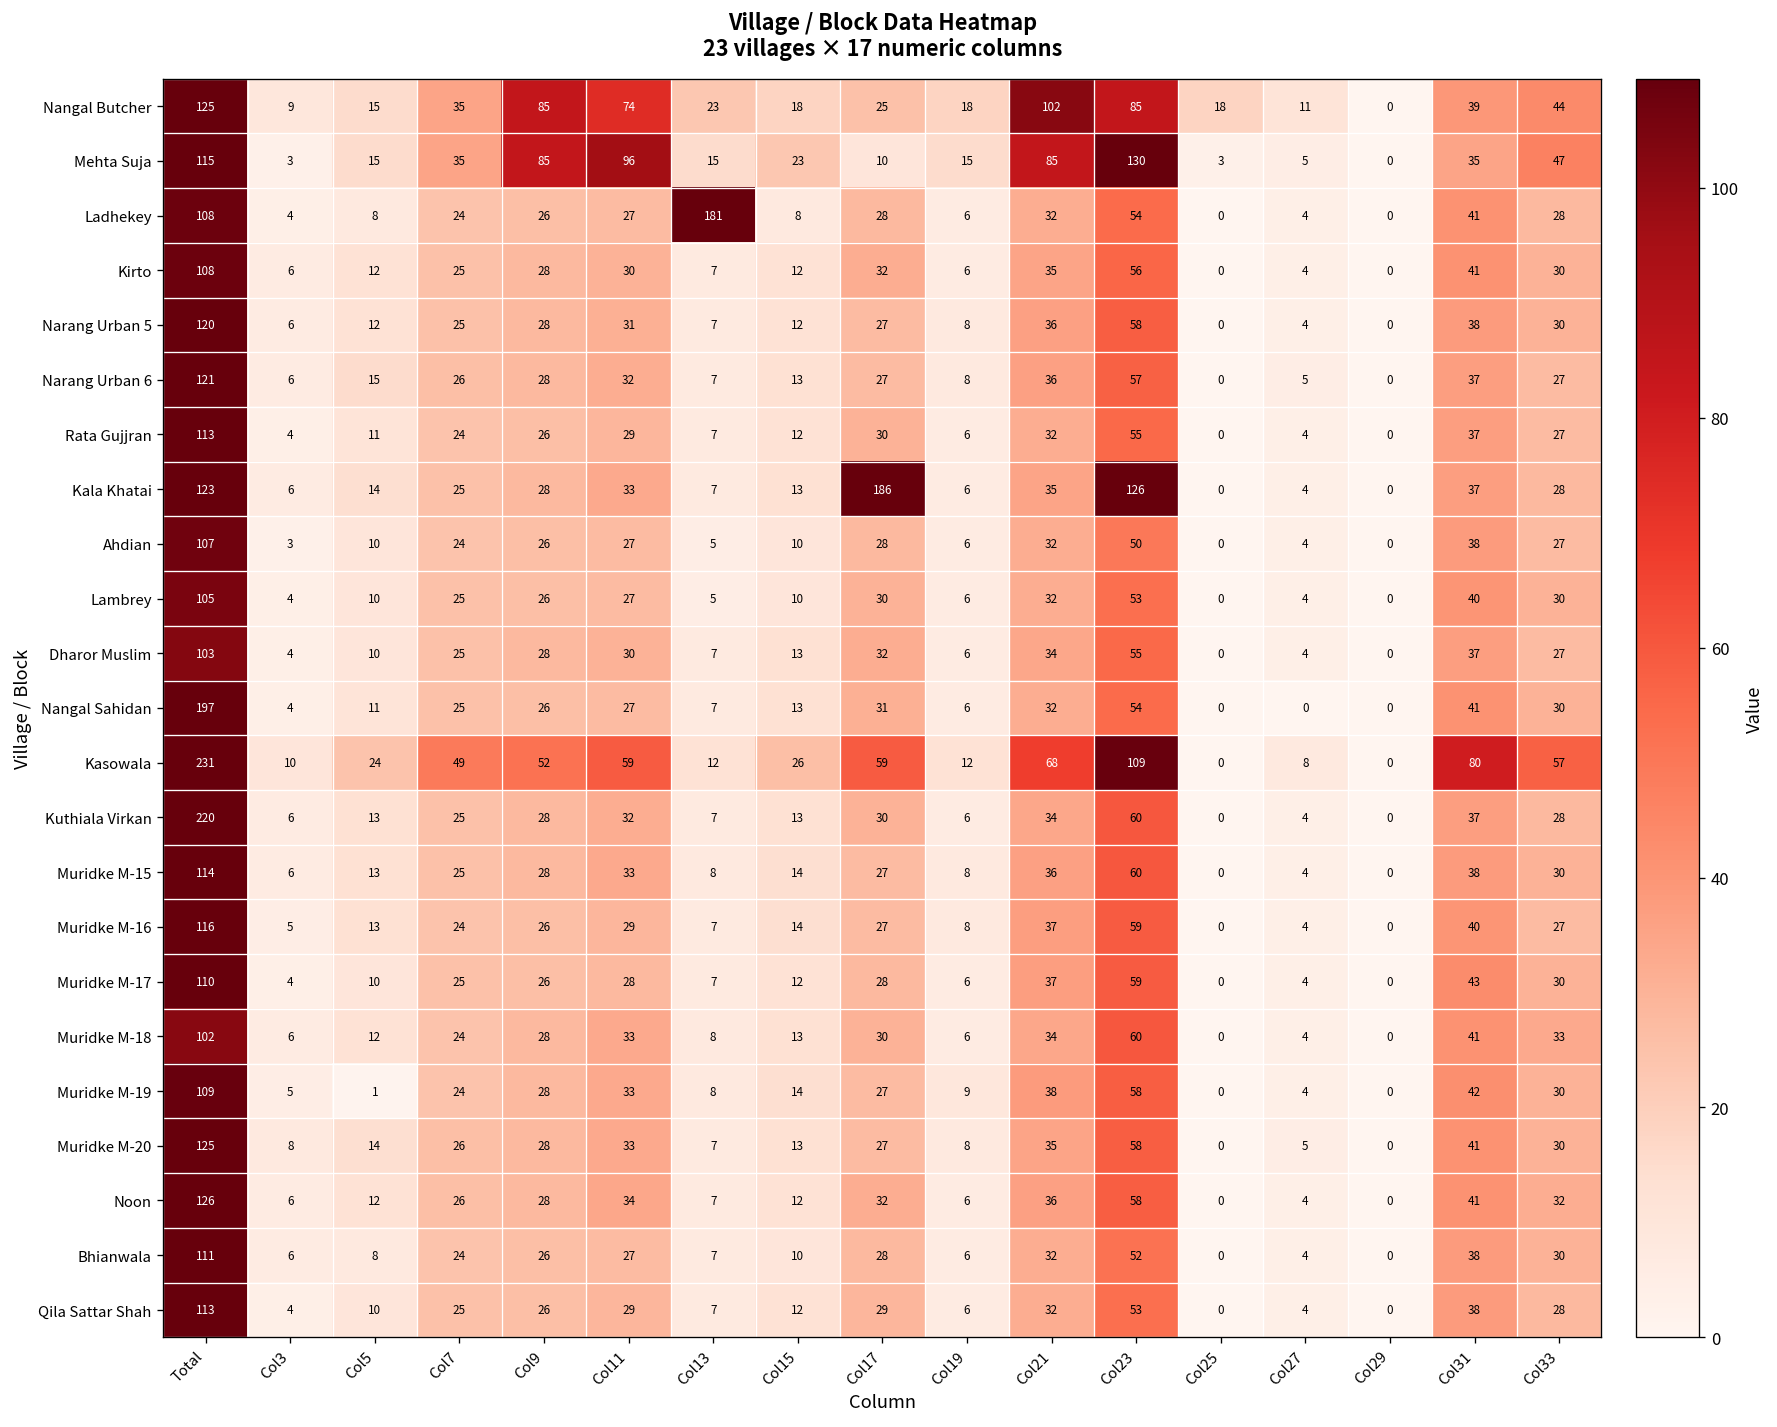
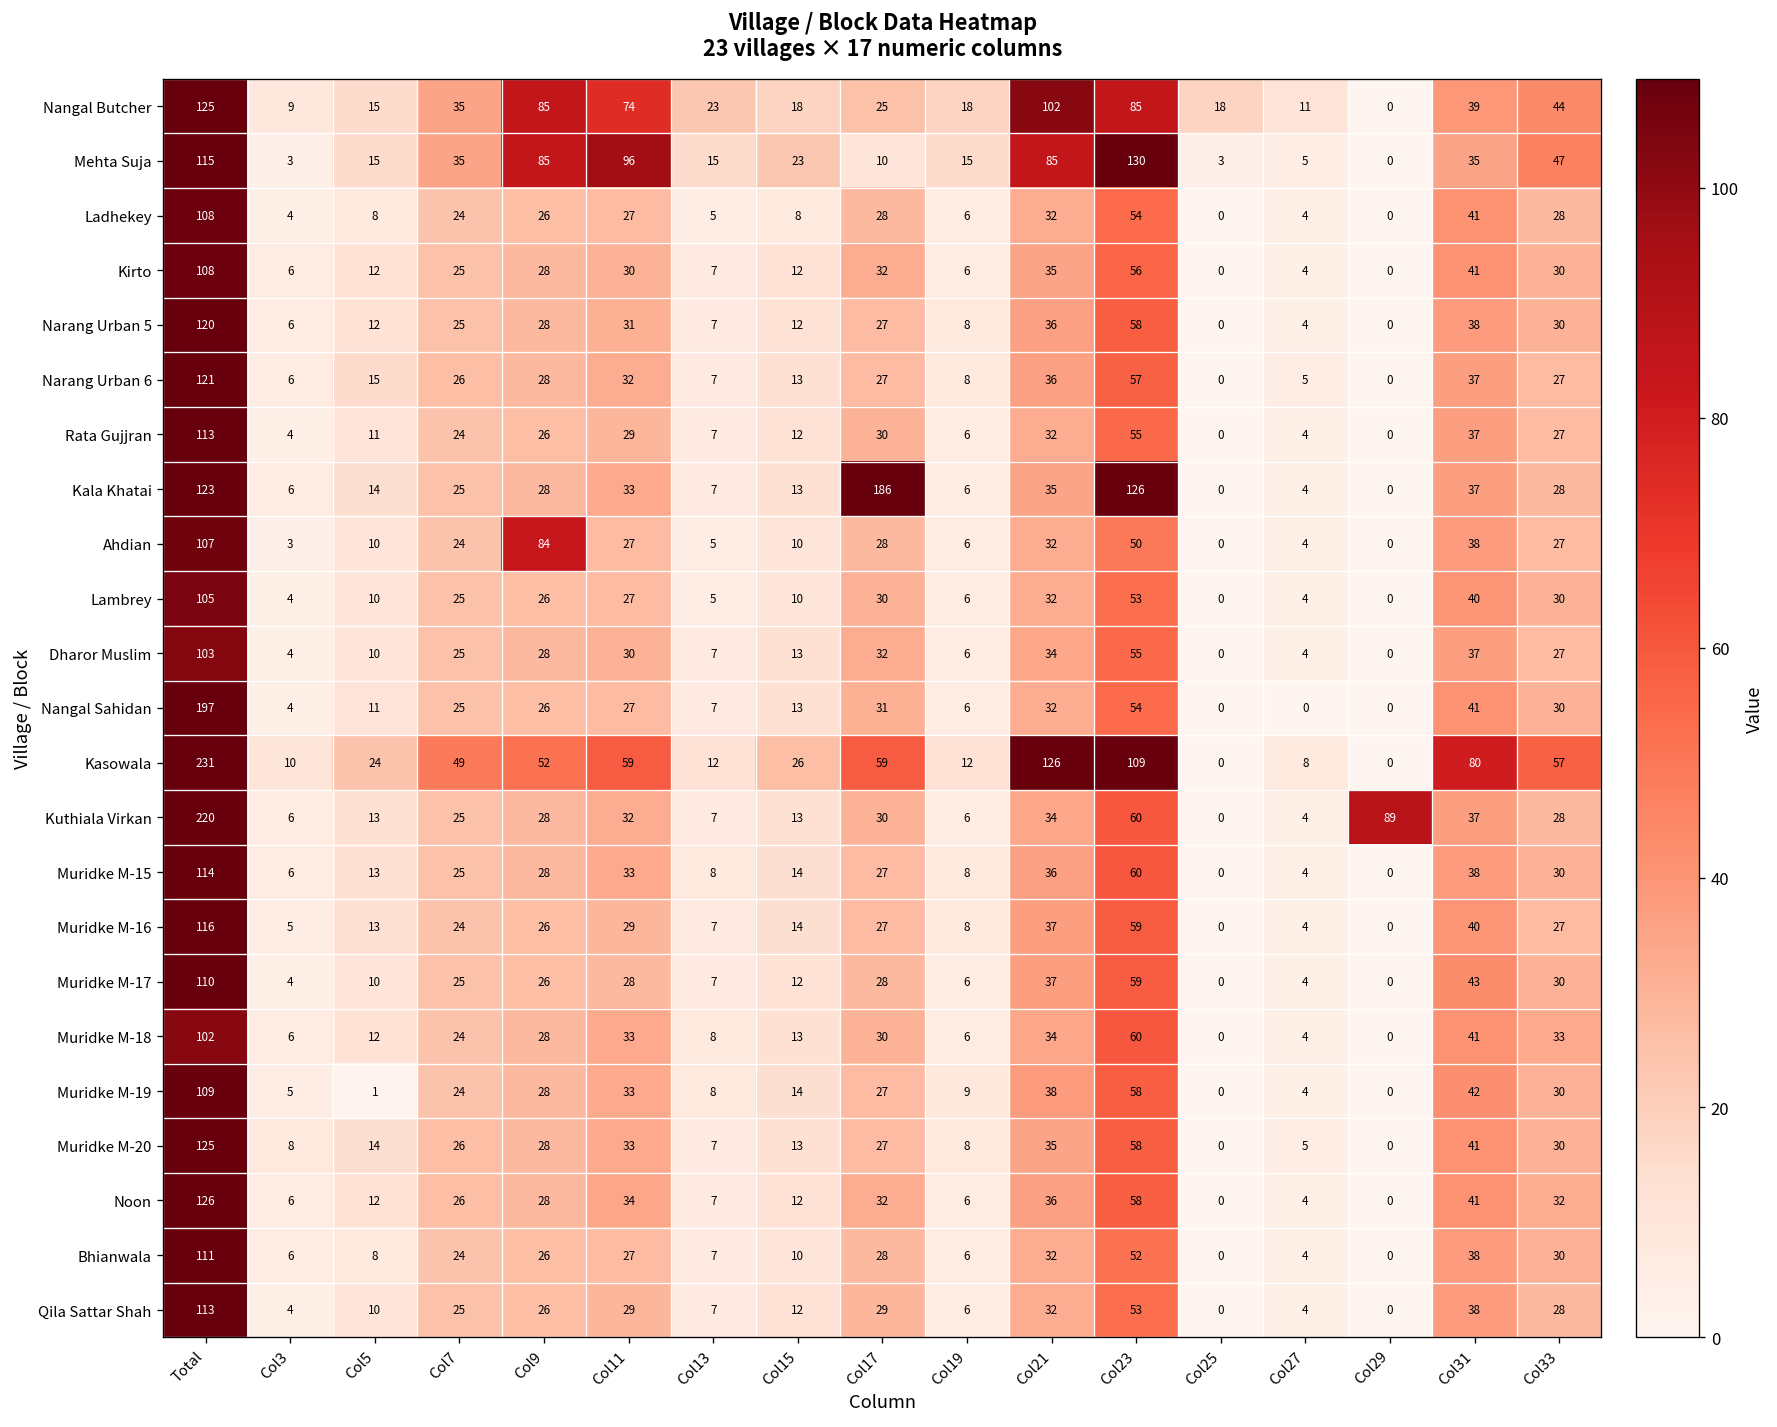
  {
    "Ladhekey": {
      "Total": 108,
      "Col3": 4,
      "Col5": 8,
      "Col7": 24,
      "Col9": 26,
      "Col11": 27,
-     "Col13": 181,
+     "Col13": 5,
      "Col15": 8,
      "Col17": 28,
      "Col19": 6,
      "Col21": 32,
      "Col23": 54,
      "Col25": 0,
      "Col27": 4,
      "Col29": 0,
      "Col31": 41,
      "Col33": 28
    },
    "Ahdian": {
      "Total": 107,
      "Col3": 3,
      "Col5": 10,
      "Col7": 24,
-     "Col9": 26,
+     "Col9": 84,
      "Col11": 27,
      "Col13": 5,
      "Col15": 10,
      "Col17": 28,
      "Col19": 6,
      "Col21": 32,
      "Col23": 50,
      "Col25": 0,
      "Col27": 4,
      "Col29": 0,
      "Col31": 38,
      "Col33": 27
    },
    "Kasowala": {
      "Total": 231,
      "Col3": 10,
      "Col5": 24,
      "Col7": 49,
      "Col9": 52,
      "Col11": 59,
      "Col13": 12,
      "Col15": 26,
      "Col17": 59,
      "Col19": 12,
-     "Col21": 68,
+     "Col21": 126,
      "Col23": 109,
      "Col25": 0,
      "Col27": 8,
      "Col29": 0,
      "Col31": 80,
      "Col33": 57
    },
    "Kuthiala Virkan": {
      "Total": 220,
      "Col3": 6,
      "Col5": 13,
      "Col7": 25,
      "Col9": 28,
      "Col11": 32,
      "Col13": 7,
      "Col15": 13,
      "Col17": 30,
      "Col19": 6,
      "Col21": 34,
      "Col23": 60,
      "Col25": 0,
      "Col27": 4,
-     "Col29": 0,
+     "Col29": 89,
      "Col31": 37,
      "Col33": 28
    }
  }
